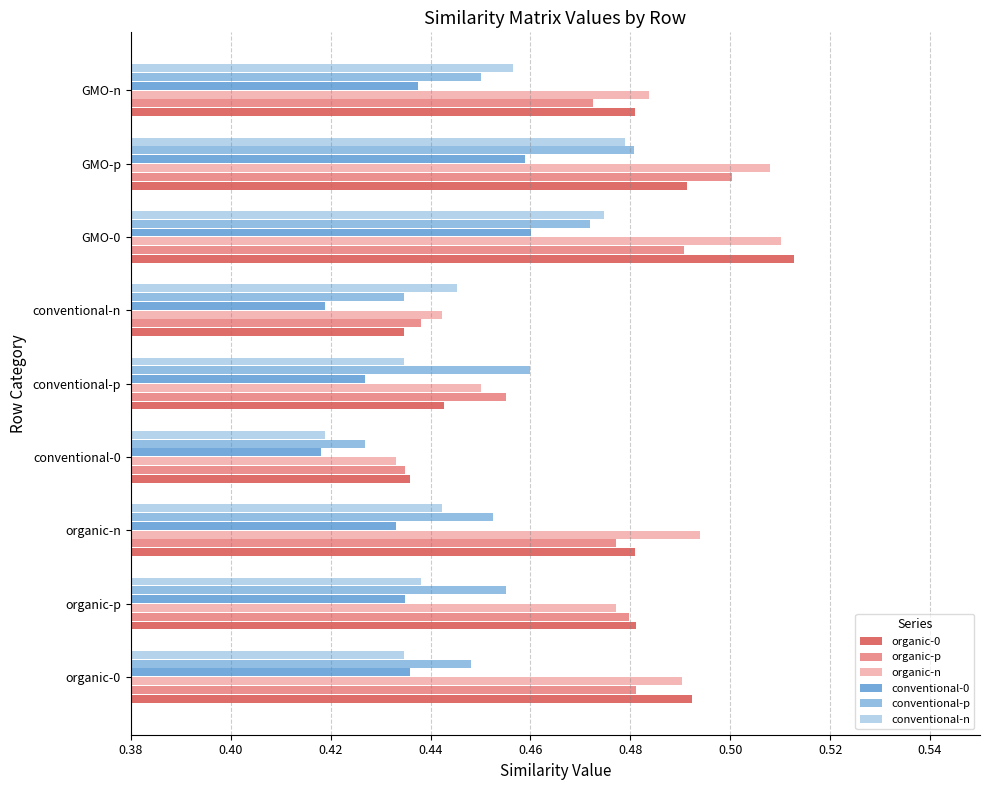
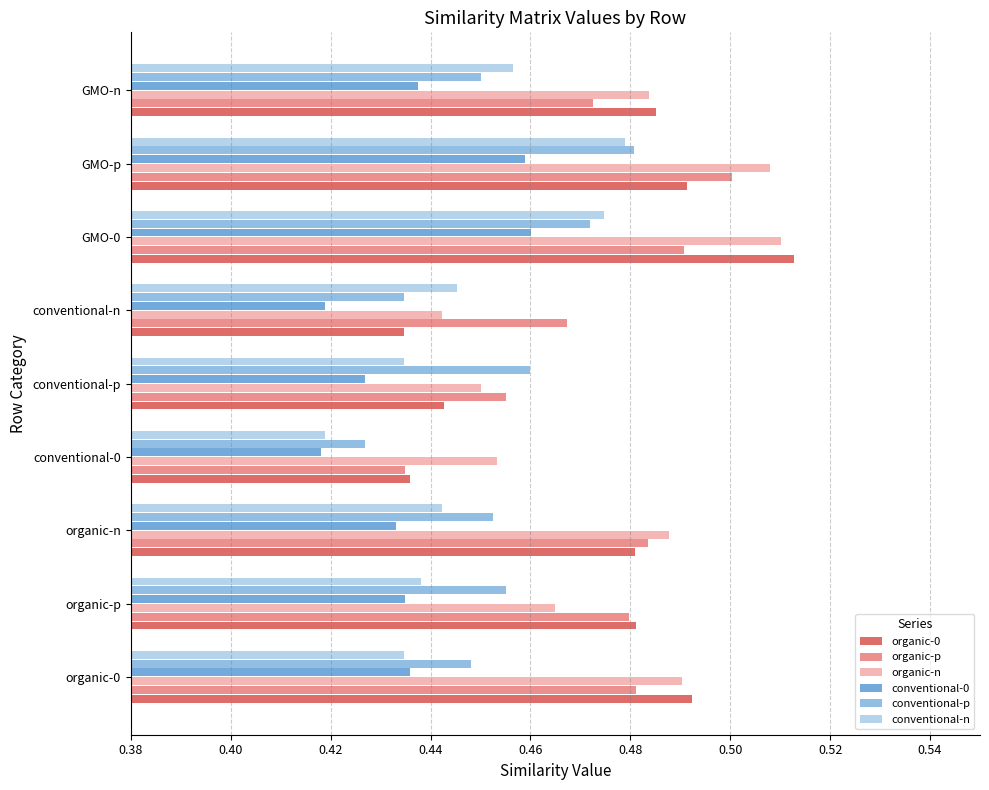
  {
    "organic-0": {
-     "GMO-n": 0.481,
+     "GMO-n": 0.485,
      "GMO-p": 0.491,
      "GMO-0": 0.513,
      "conventional-n": 0.435,
      "conventional-p": 0.443,
      "conventional-0": 0.436,
      "organic-n": 0.481,
      "organic-p": 0.481,
      "organic-0": 0.492
    },
    "organic-p": {
      "GMO-n": 0.473,
      "GMO-p": 0.500,
      "GMO-0": 0.491,
-     "conventional-n": 0.438,
+     "conventional-n": 0.467,
      "conventional-p": 0.455,
      "conventional-0": 0.435,
-     "organic-n": 0.477,
+     "organic-n": 0.484,
      "organic-p": 0.480,
      "organic-0": 0.481
    },
    "organic-n": {
      "GMO-n": 0.484,
      "GMO-p": 0.508,
      "GMO-0": 0.510,
      "conventional-n": 0.442,
      "conventional-p": 0.450,
-     "conventional-0": 0.433,
-     "organic-n": 0.494,
-     "organic-p": 0.477,
+     "conventional-0": 0.453,
+     "organic-n": 0.488,
+     "organic-p": 0.465,
      "organic-0": 0.490
    }
  }
